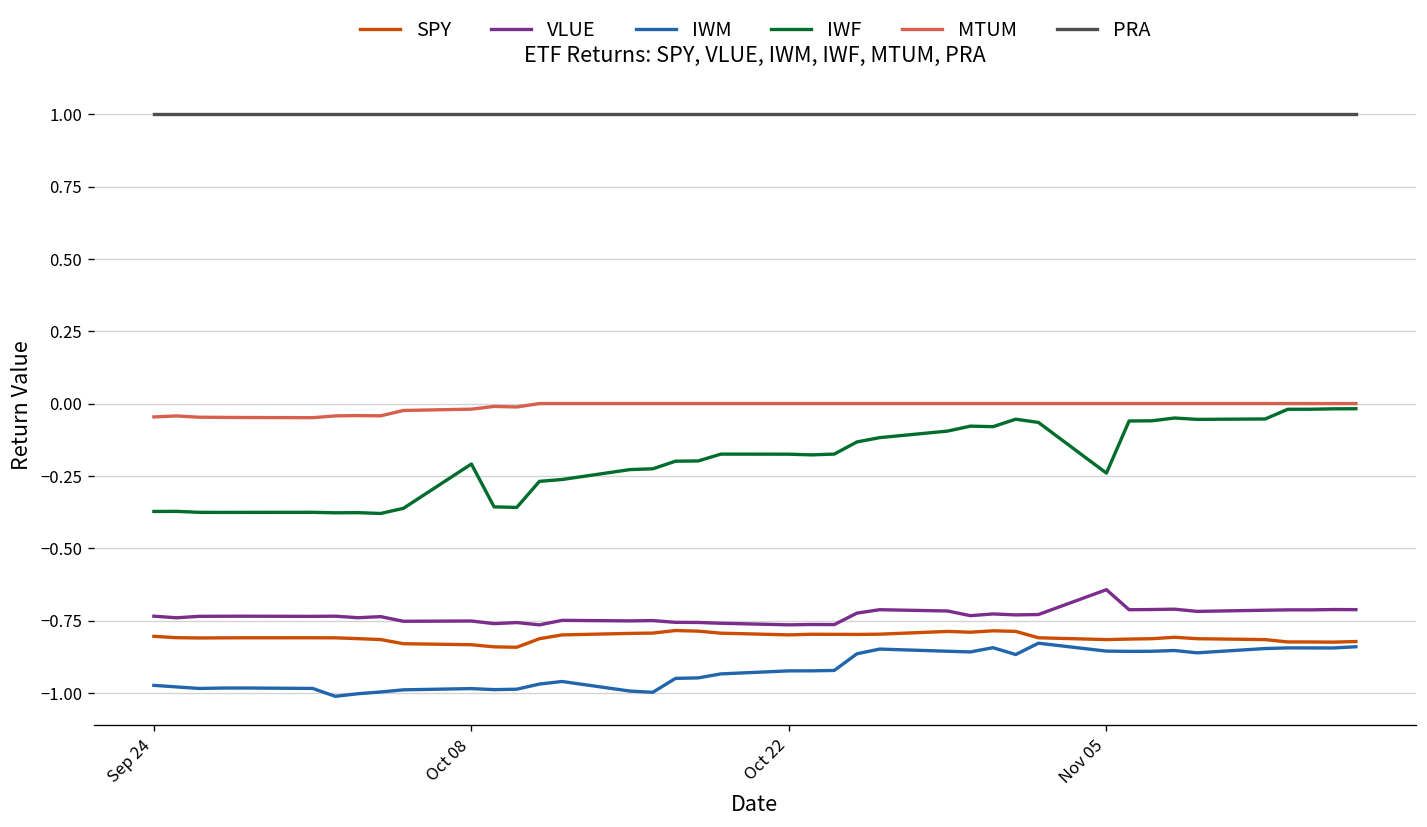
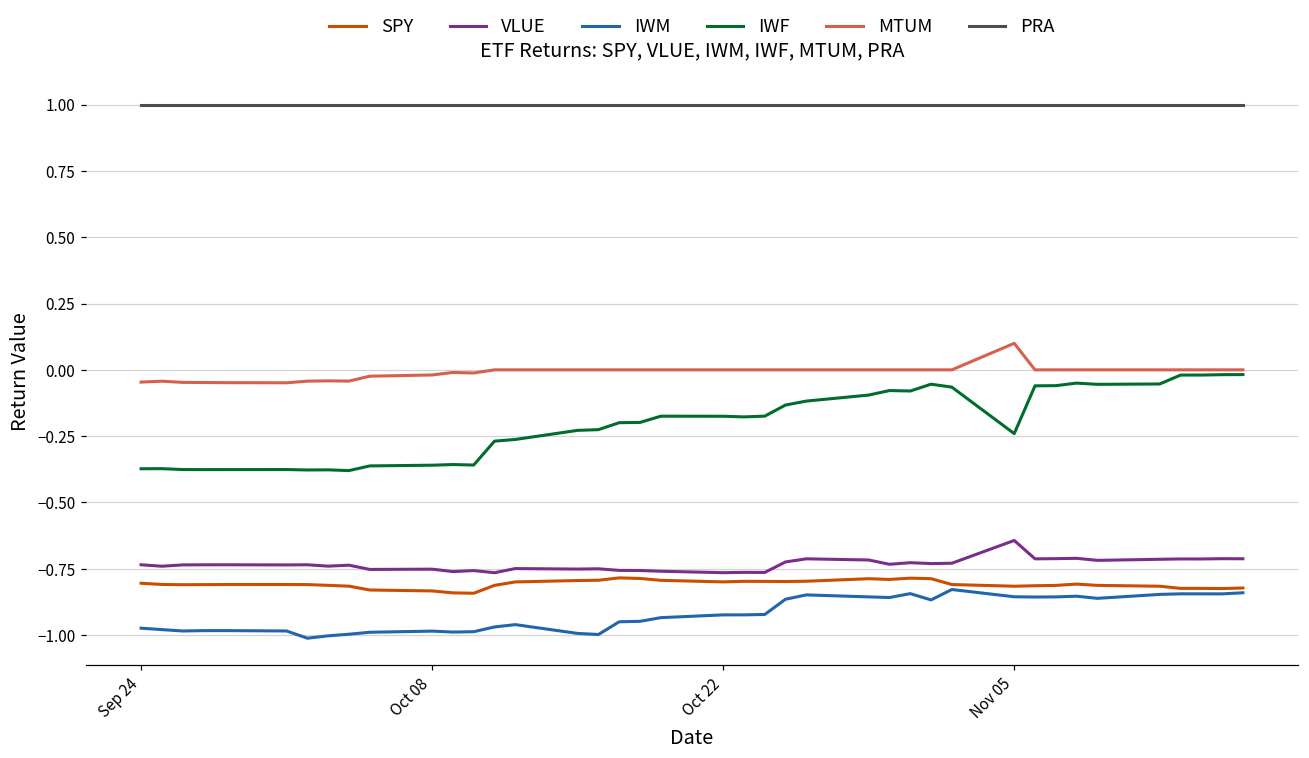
  {
    "SPY": {
      "Sep 24": -0.80,
      "Oct 08": -0.83,
      "Oct 22": -0.80,
      "Nov 05": -0.82
    },
    "VLUE": {
      "Sep 24": -0.73,
      "Oct 08": -0.75,
      "Oct 22": -0.76,
      "Nov 05": -0.64
    },
    "IWM": {
      "Sep 24": -0.97,
      "Oct 08": -0.98,
      "Oct 22": -0.92,
      "Nov 05": -0.86
    },
    "IWF": {
      "Sep 24": -0.37,
-     "Oct 08": -0.21,
+     "Oct 08": -0.36,
      "Oct 22": -0.17,
      "Nov 05": -0.24
    },
    "MTUM": {
      "Sep 24": -0.05,
      "Oct 08": -0.02,
      "Oct 22": 0.0,
-     "Nov 05": 0.0
+     "Nov 05": 0.1
    },
    "PRA": {
      "Sep 24": 1.00,
      "Oct 08": 1.00,
      "Oct 22": 1.00,
      "Nov 05": 1.00
    }
  }
